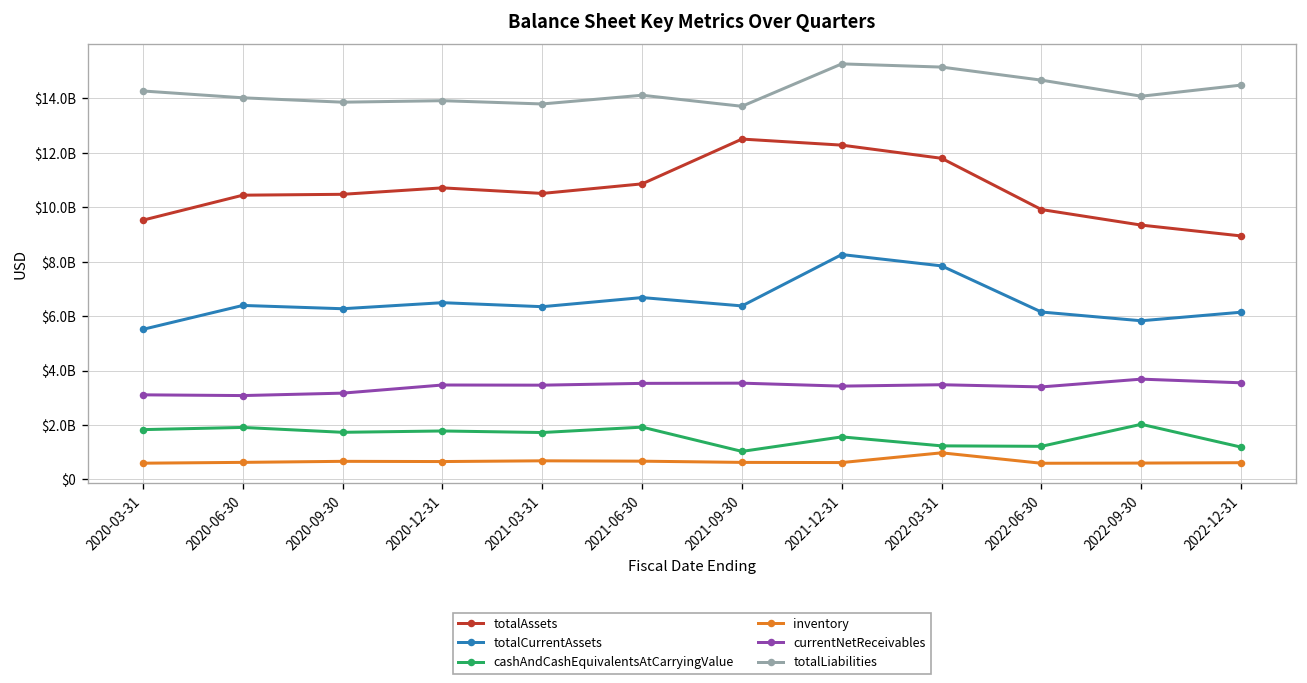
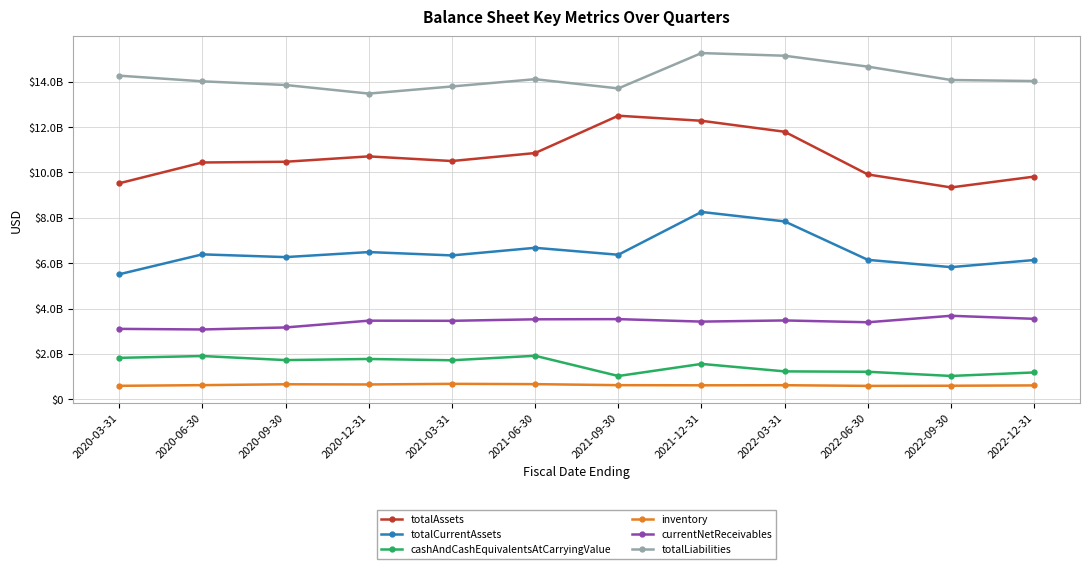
  {
    "totalAssets": {
      "2020-03-31": "$9500000000",
      "2020-06-30": "$10400000000",
      "2020-09-30": "$10500000000",
      "2020-12-31": "$10700000000",
      "2021-03-31": "$10500000000",
      "2021-06-30": "$10900000000",
      "2021-09-30": "$12500000000",
      "2021-12-31": "$12300000000",
      "2022-03-31": "$11800000000",
      "2022-06-30": "$9900000000",
      "2022-09-30": "$9300000000",
-     "2022-12-31": "$8900000000"
+     "2022-12-31": "$9800000000"
    },
    "totalCurrentAssets": {
      "2020-03-31": "$5500000000",
      "2020-06-30": "$6400000000",
      "2020-09-30": "$6300000000",
      "2020-12-31": "$6500000000",
      "2021-03-31": "$6300000000",
      "2021-06-30": "$6700000000",
      "2021-09-30": "$6400000000",
      "2021-12-31": "$8300000000",
      "2022-03-31": "$7800000000",
      "2022-06-30": "$6200000000",
      "2022-09-30": "$5800000000",
      "2022-12-31": "$6100000000"
    },
    "cashAndCashEquivalentsAtCarryingValue": {
      "2020-03-31": "$1800000000",
      "2020-06-30": "$1900000000",
      "2020-09-30": "$1700000000",
      "2020-12-31": "$1800000000",
      "2021-03-31": "$1700000000",
      "2021-06-30": "$1900000000",
      "2021-09-30": "$1000000000",
      "2021-12-31": "$1600000000",
      "2022-03-31": "$1200000000",
      "2022-06-30": "$1200000000",
-     "2022-09-30": "$2000000000",
+     "2022-09-30": "$1000000000",
      "2022-12-31": "$1200000000"
    },
    "inventory": {
      "2020-03-31": "$600000000",
      "2020-06-30": "$600000000",
      "2020-09-30": "$700000000",
      "2020-12-31": "$700000000",
      "2021-03-31": "$700000000",
      "2021-06-30": "$700000000",
      "2021-09-30": "$600000000",
      "2021-12-31": "$600000000",
-     "2022-03-31": "$1000000000",
+     "2022-03-31": "$600000000",
      "2022-06-30": "$600000000",
      "2022-09-30": "$600000000",
      "2022-12-31": "$600000000"
    },
    "currentNetReceivables": {
      "2020-03-31": "$3100000000",
      "2020-06-30": "$3100000000",
      "2020-09-30": "$3200000000",
      "2020-12-31": "$3500000000",
      "2021-03-31": "$3500000000",
      "2021-06-30": "$3500000000",
      "2021-09-30": "$3500000000",
      "2021-12-31": "$3400000000",
      "2022-03-31": "$3500000000",
      "2022-06-30": "$3400000000",
      "2022-09-30": "$3700000000",
      "2022-12-31": "$3600000000"
    },
    "totalLiabilities": {
      "2020-03-31": "$14300000000",
      "2020-06-30": "$14000000000",
      "2020-09-30": "$13900000000",
-     "2020-12-31": "$13900000000",
+     "2020-12-31": "$13500000000",
      "2021-03-31": "$13800000000",
      "2021-06-30": "$14100000000",
      "2021-09-30": "$13700000000",
      "2021-12-31": "$15300000000",
      "2022-03-31": "$15100000000",
      "2022-06-30": "$14700000000",
      "2022-09-30": "$14100000000",
-     "2022-12-31": "$14500000000"
+     "2022-12-31": "$14000000000"
    }
  }
